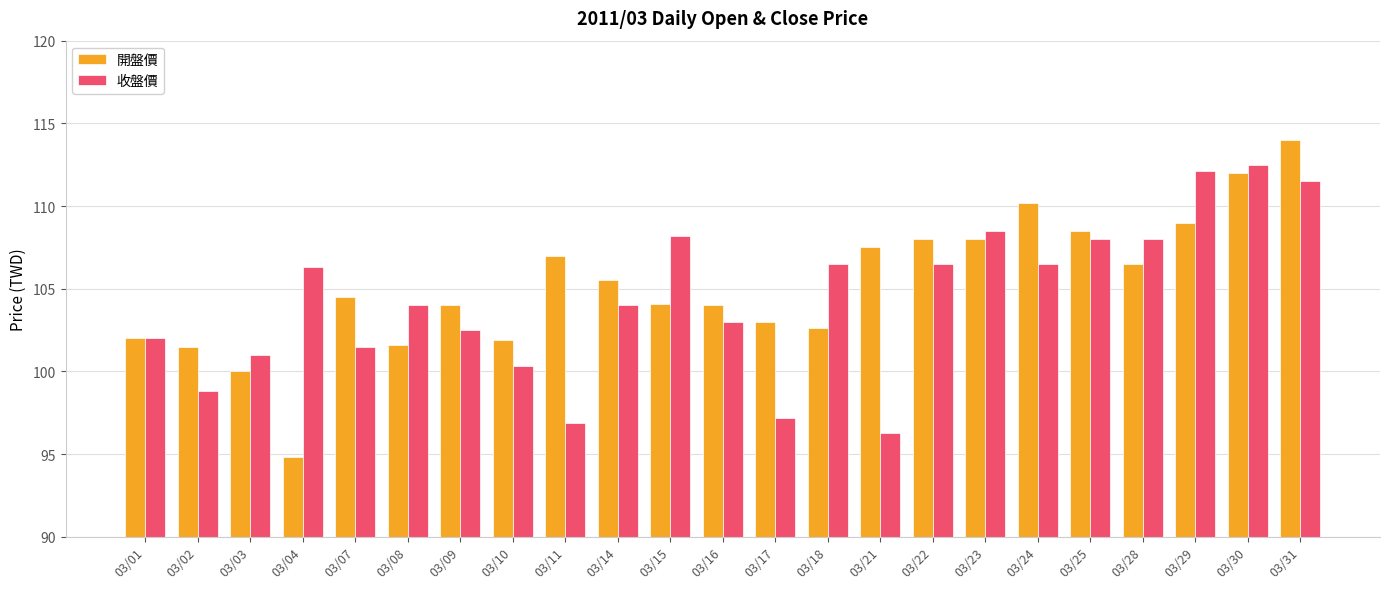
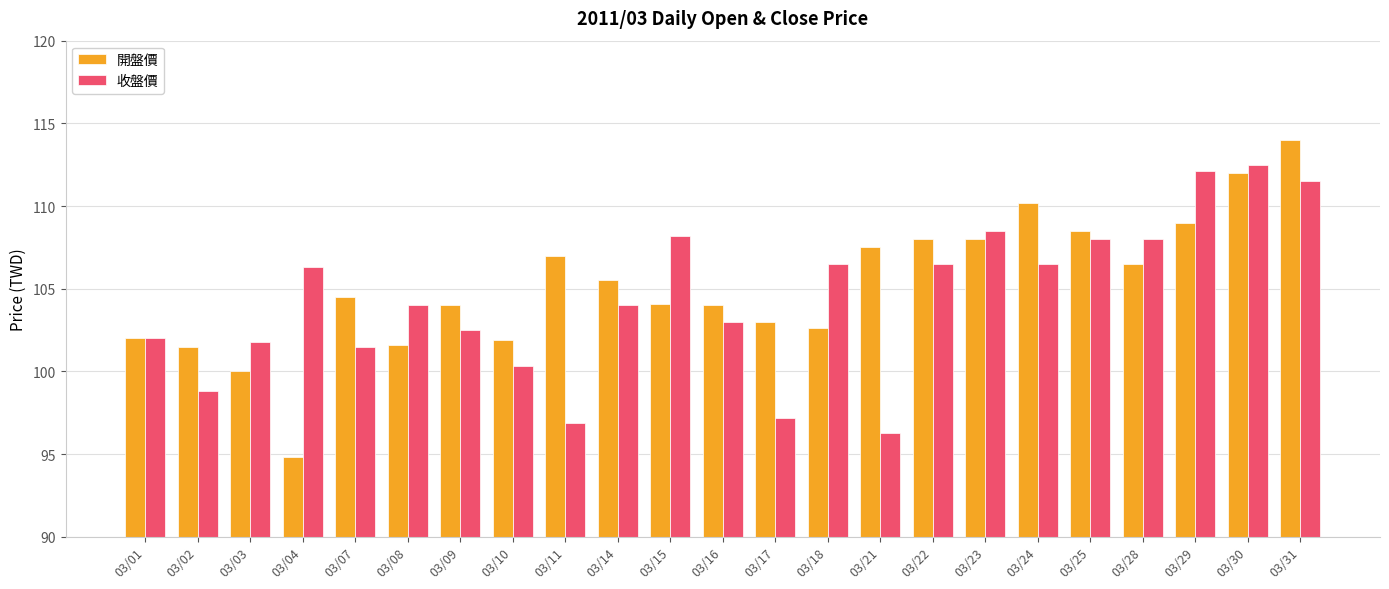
  {
    "開盤價": {
      "03/01": 102.0,
      "03/02": 101.5,
      "03/03": 100.0,
      "03/04": 94.8,
      "03/07": 104.5,
      "03/08": 101.6,
      "03/09": 104.0,
      "03/10": 101.9,
      "03/11": 107.0,
      "03/14": 105.5,
      "03/15": 104.1,
      "03/16": 104.0,
      "03/17": 103.0,
      "03/18": 102.6,
      "03/21": 107.5,
      "03/22": 108.0,
      "03/23": 108.0,
      "03/24": 110.2,
      "03/25": 108.5,
      "03/28": 106.5,
      "03/29": 109.0,
      "03/30": 112.0,
      "03/31": 114.0
    },
    "收盤價": {
      "03/01": 102.0,
      "03/02": 98.8,
-     "03/03": 101.0,
+     "03/03": 101.8,
      "03/04": 106.3,
      "03/07": 101.5,
      "03/08": 104.0,
      "03/09": 102.5,
      "03/10": 100.3,
      "03/11": 96.9,
      "03/14": 104.0,
      "03/15": 108.2,
      "03/16": 103.0,
      "03/17": 97.2,
      "03/18": 106.5,
      "03/21": 96.3,
      "03/22": 106.5,
      "03/23": 108.5,
      "03/24": 106.5,
      "03/25": 108.0,
      "03/28": 108.0,
      "03/29": 112.1,
      "03/30": 112.5,
      "03/31": 111.5
    }
  }
